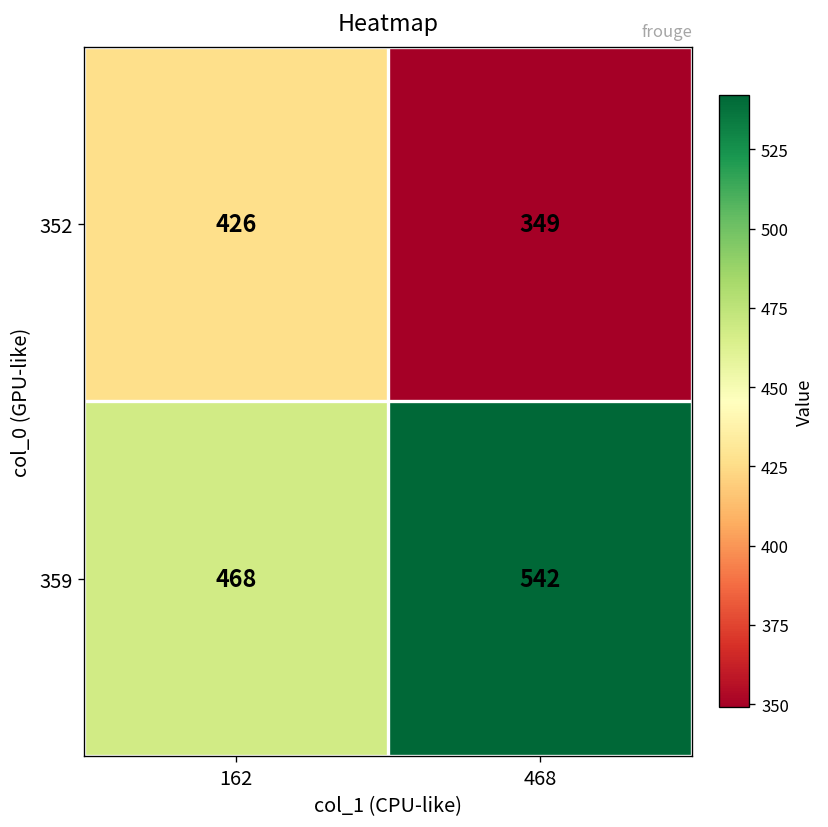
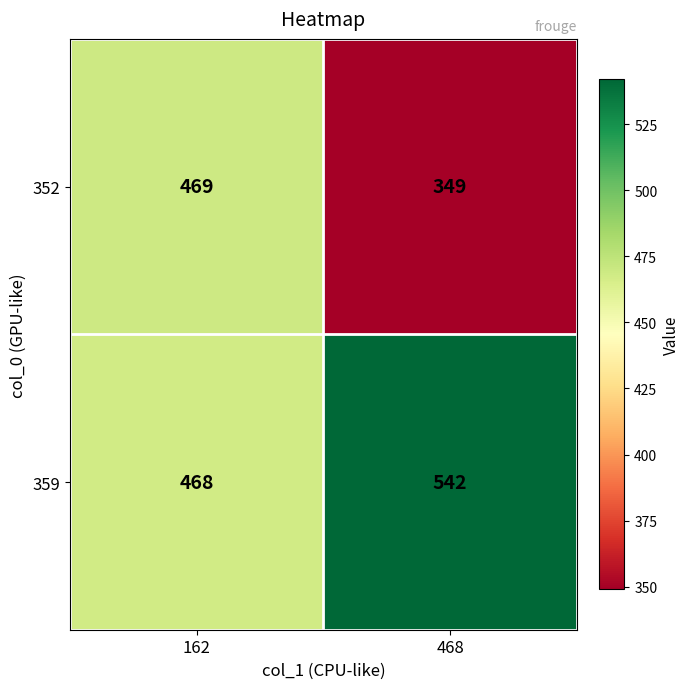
  {
    "352": {
-     "162": 426,
+     "162": 469,
      "468": 349
    },
    "359": {
      "162": 468,
      "468": 542
    }
  }
